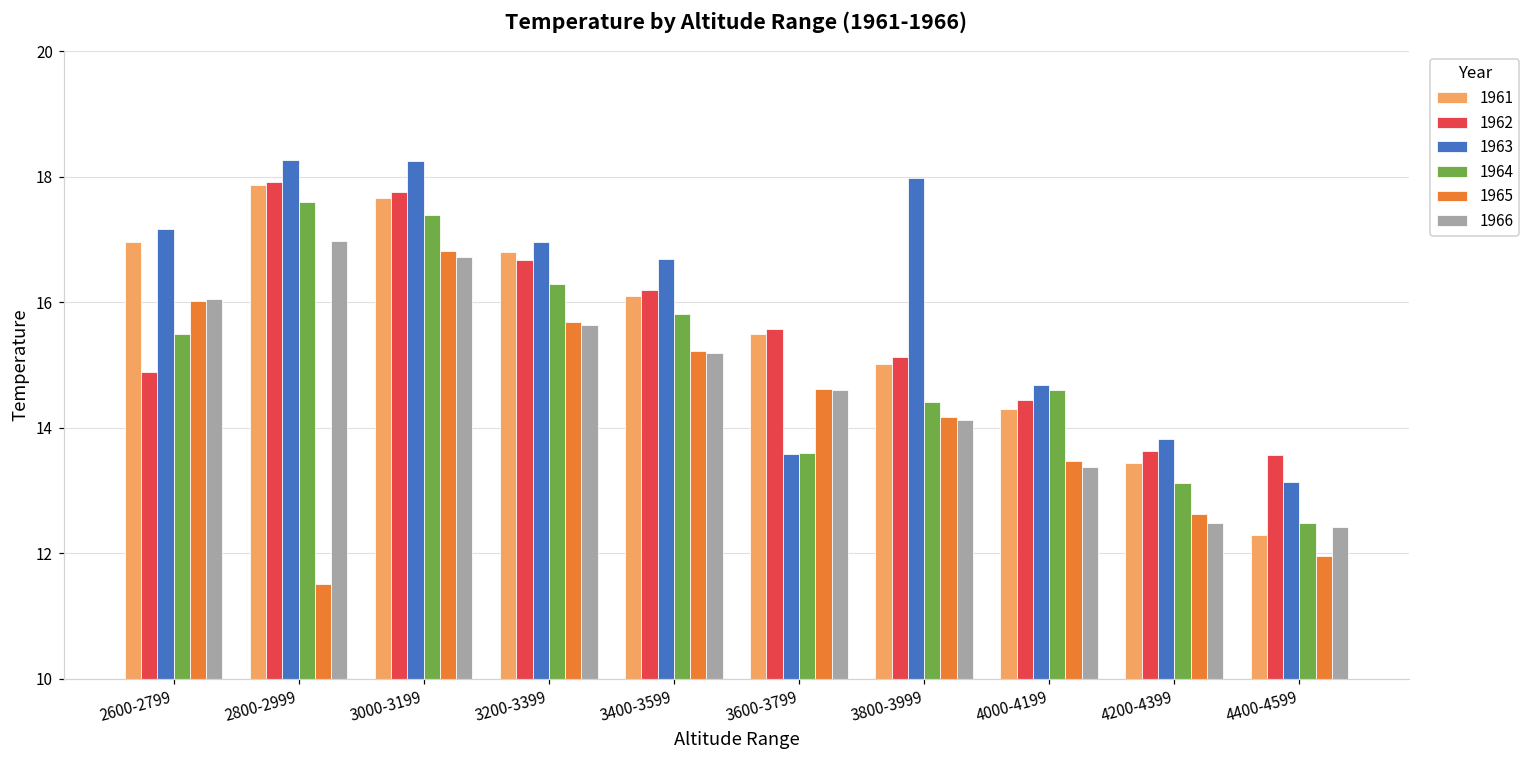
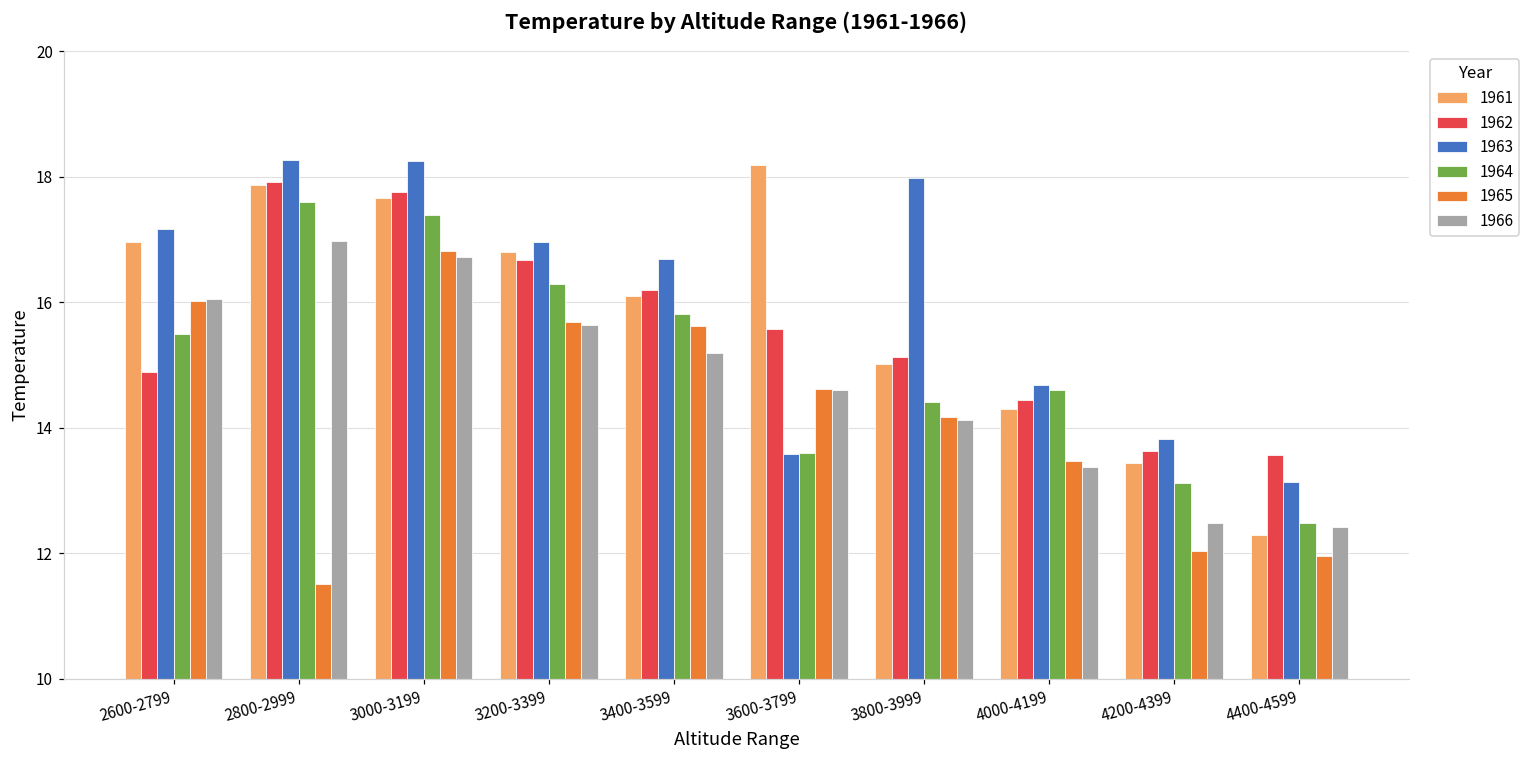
  {
    "1961": {
      "2600-2799": 17.0,
      "2800-2999": 17.9,
      "3000-3199": 17.7,
      "3200-3399": 16.8,
      "3400-3599": 16.1,
-     "3600-3799": 15.5,
+     "3600-3799": 18.2,
      "3800-3999": 15.0,
      "4000-4199": 14.3,
      "4200-4399": 13.4,
      "4400-4599": 12.3
    },
    "1962": {
      "2600-2799": 14.9,
      "2800-2999": 17.9,
      "3000-3199": 17.8,
      "3200-3399": 16.7,
      "3400-3599": 16.2,
      "3600-3799": 15.6,
      "3800-3999": 15.1,
      "4000-4199": 14.4,
      "4200-4399": 13.6,
      "4400-4599": 13.6
    },
    "1963": {
      "2600-2799": 17.2,
      "2800-2999": 18.3,
      "3000-3199": 18.2,
      "3200-3399": 17.0,
      "3400-3599": 16.7,
      "3600-3799": 13.6,
      "3800-3999": 18.0,
      "4000-4199": 14.7,
      "4200-4399": 13.8,
      "4400-4599": 13.1
    },
    "1964": {
      "2600-2799": 15.5,
      "2800-2999": 17.6,
      "3000-3199": 17.4,
      "3200-3399": 16.3,
      "3400-3599": 15.8,
      "3600-3799": 13.6,
      "3800-3999": 14.4,
      "4000-4199": 14.6,
      "4200-4399": 13.1,
      "4400-4599": 12.5
    },
    "1965": {
      "2600-2799": 16.0,
      "2800-2999": 11.5,
      "3000-3199": 16.8,
      "3200-3399": 15.7,
-     "3400-3599": 15.2,
+     "3400-3599": 15.6,
      "3600-3799": 14.6,
      "3800-3999": 14.2,
      "4000-4199": 13.5,
-     "4200-4399": 12.6,
+     "4200-4399": 12.0,
      "4400-4599": 12.0
    },
    "1966": {
      "2600-2799": 16.1,
      "2800-2999": 17.0,
      "3000-3199": 16.7,
      "3200-3399": 15.6,
      "3400-3599": 15.2,
      "3600-3799": 14.6,
      "3800-3999": 14.1,
      "4000-4199": 13.4,
      "4200-4399": 12.5,
      "4400-4599": 12.4
    }
  }
